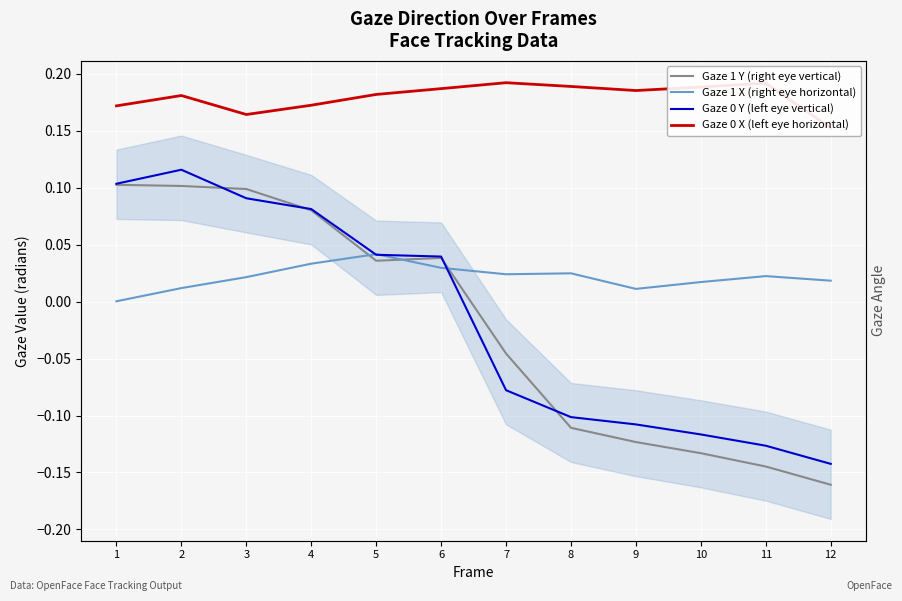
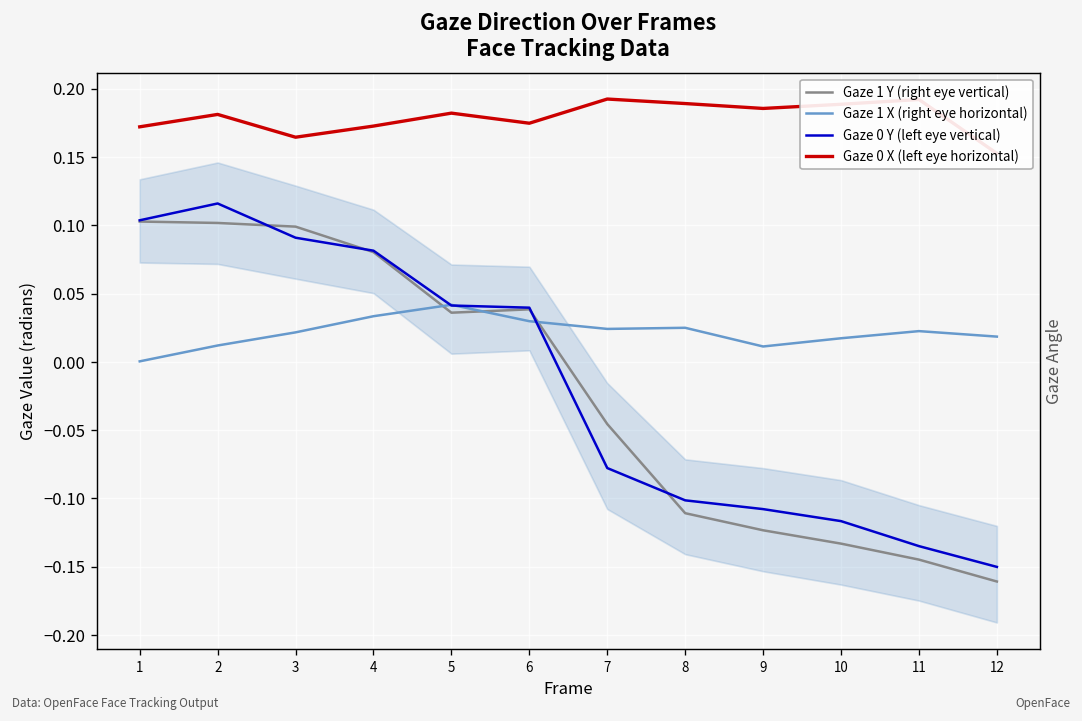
  {
    "Gaze 1 Y (right eye vertical)": {
      "2": 0.102,
      "3": 0.099,
      "5": 0.036,
      "7": -0.046,
      "8": -0.111,
      "9": -0.123,
      "10": -0.133,
      "11": -0.145,
      "12": -0.161
    },
    "Gaze 0 Y (left eye vertical)": {
      "2": 0.116,
      "3": 0.091,
      "7": -0.078,
      "8": -0.101,
      "9": -0.108,
      "10": -0.117,
-     "11": -0.127,
-     "12": -0.142
+     "11": -0.135,
+     "12": -0.150
    },
    "Gaze 0 X (left eye horizontal)": {
      "1": 0.172,
      "2": 0.181,
      "3": 0.164,
      "4": 0.173,
      "5": 0.182,
-     "6": 0.187,
+     "6": 0.175,
      "7": 0.192,
      "8": 0.189,
      "9": 0.185
    }
  }
